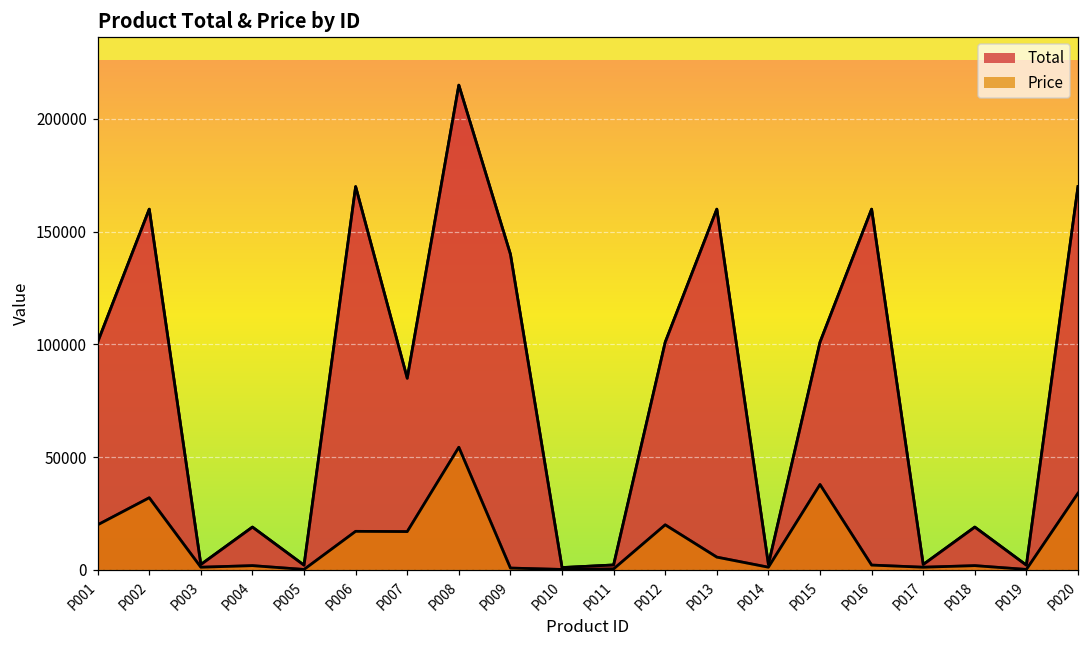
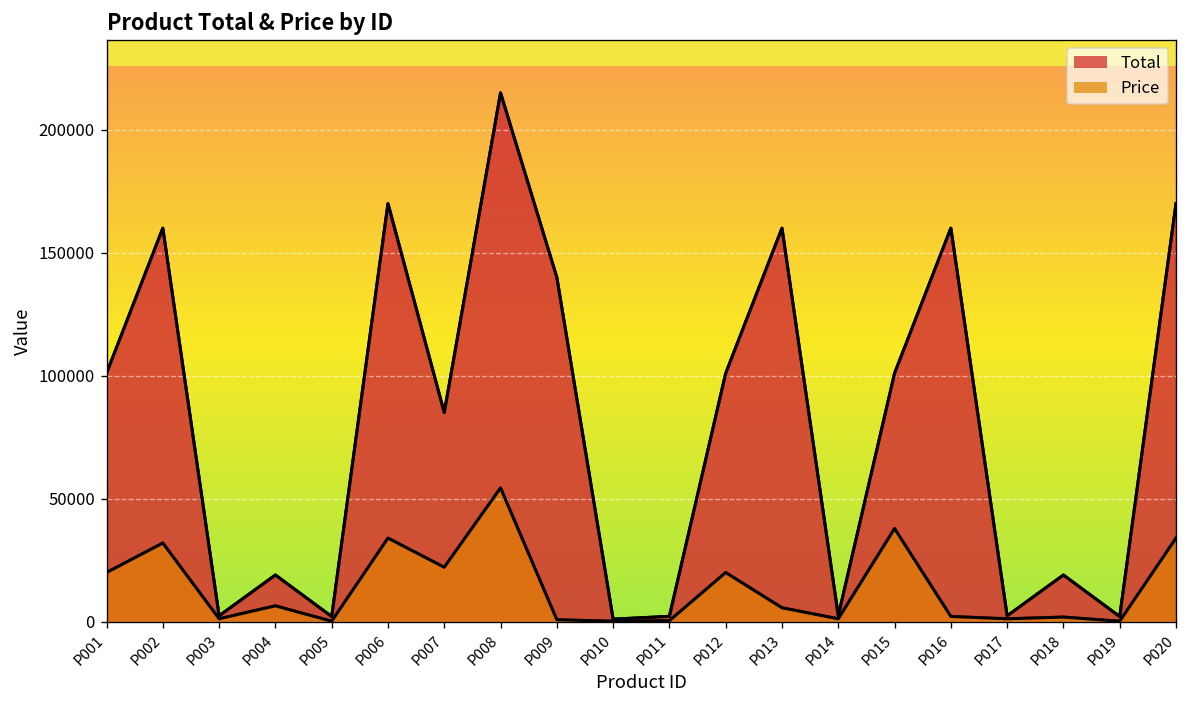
  {
    "Price": {
      "P001": 20000,
      "P002": 32000,
-     "P004": 2000,
+     "P004": 6000,
      "P005": 0,
-     "P006": 17000,
-     "P007": 17000,
+     "P006": 34000,
+     "P007": 22000,
      "P008": 54000,
      "P009": 1000,
      "P011": 0,
      "P012": 20000,
      "P013": 6000,
      "P015": 38000,
      "P016": 2000,
      "P018": 2000,
      "P019": 0,
      "P020": 34000
    }
  }
